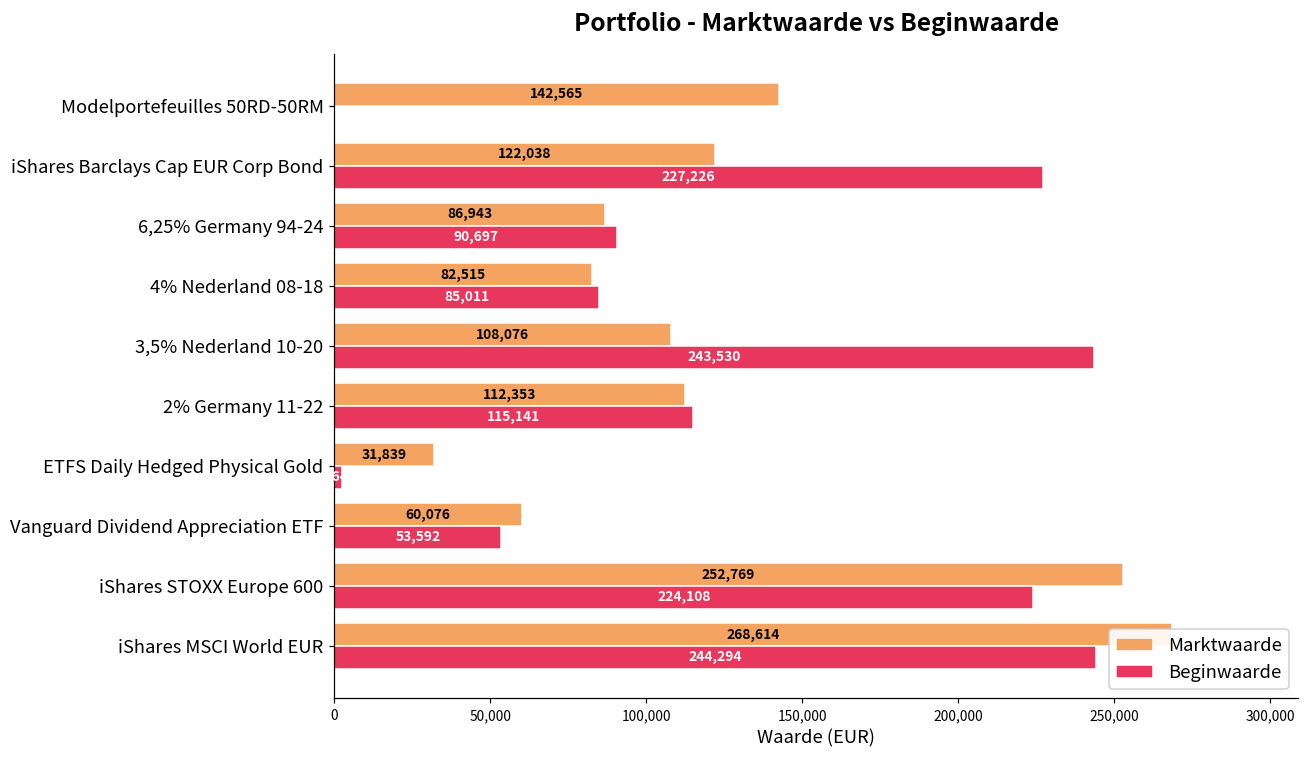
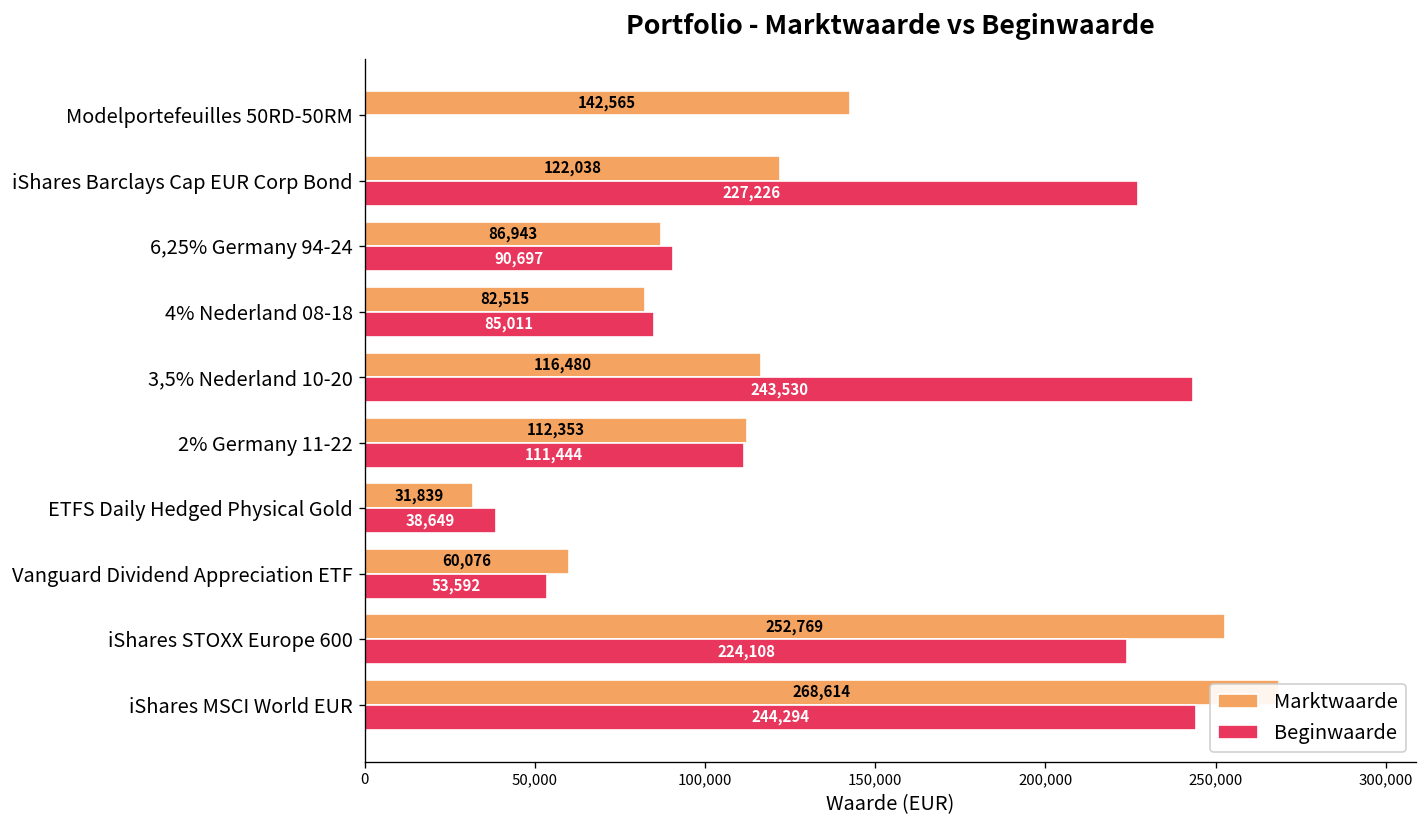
  {
    "Marktwaarde": {
      "Modelportefeuilles 50RD-50RM": "142,565",
      "iShares Barclays Cap EUR Corp Bond": "122,038",
      "6,25% Germany 94-24": "86,943",
      "4% Nederland 08-18": "82,515",
-     "3,5% Nederland 10-20": "108,076",
+     "3,5% Nederland 10-20": "116,480",
      "2% Germany 11-22": "112,353",
      "ETFS Daily Hedged Physical Gold": "31,839",
      "Vanguard Dividend Appreciation ETF": "60,076",
      "iShares STOXX Europe 600": "252,769"
    },
    "Beginwaarde": {
      "iShares Barclays Cap EUR Corp Bond": "227,226",
      "6,25% Germany 94-24": "90,697",
      "4% Nederland 08-18": "85,011",
      "3,5% Nederland 10-20": "243,530",
-     "2% Germany 11-22": "115,141",
-     "ETFS Daily Hedged Physical Gold": "3,000",
+     "2% Germany 11-22": "111,444",
+     "ETFS Daily Hedged Physical Gold": "39,000",
      "Vanguard Dividend Appreciation ETF": "53,592",
      "iShares STOXX Europe 600": "224,108",
      "iShares MSCI World EUR": "244,294"
    }
  }
